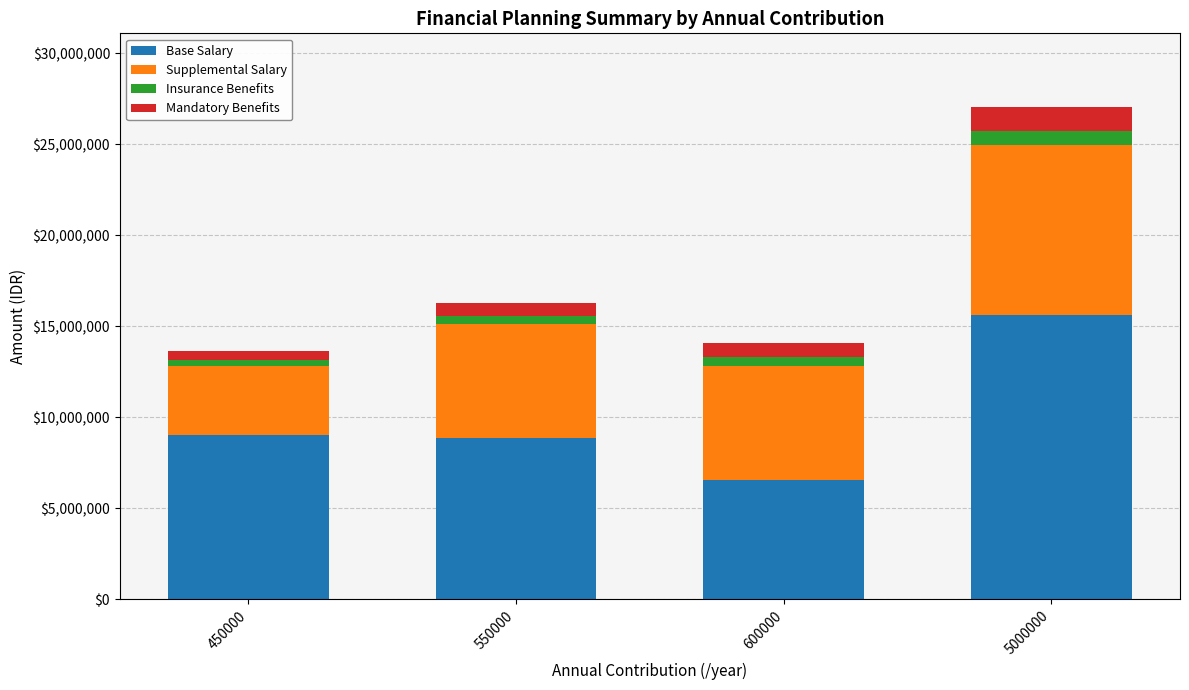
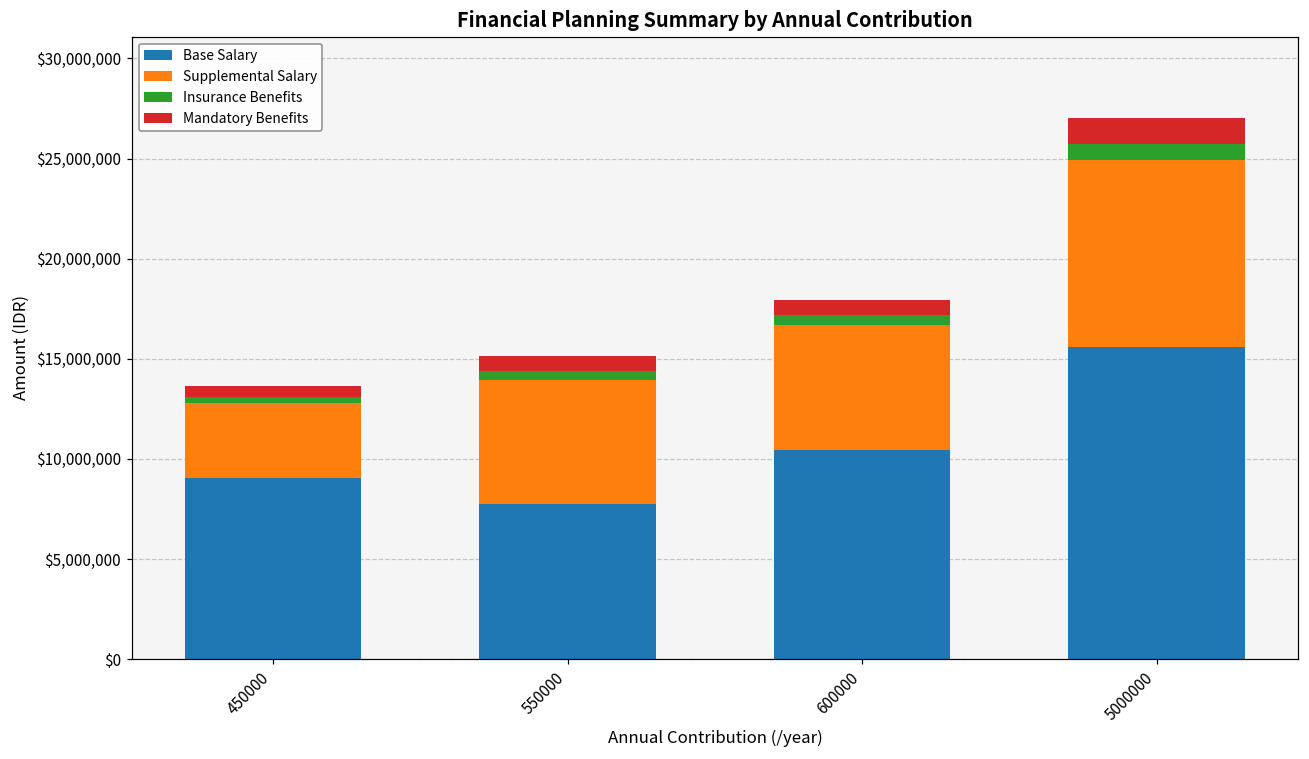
  {
    "Base Salary": {
      "450000": "$9,000,000",
-     "550000": "$8,900,000",
-     "600000": "$6,500,000",
+     "550000": "$7,700,000",
+     "600000": "$10,400,000",
      "5000000": "$15,600,000"
    },
    "Supplemental Salary": {
      "450000": "$3,800,000",
      "550000": "$6,200,000",
      "600000": "$6,300,000",
      "5000000": "$9,400,000"
    },
    "Insurance Benefits": {
      "450000": "$300,000",
      "550000": "$400,000",
      "600000": "$500,000",
      "5000000": "$800,000"
    },
    "Mandatory Benefits": {
      "450000": "$500,000",
      "550000": "$700,000",
      "600000": "$700,000",
      "5000000": "$1,300,000"
    }
  }
